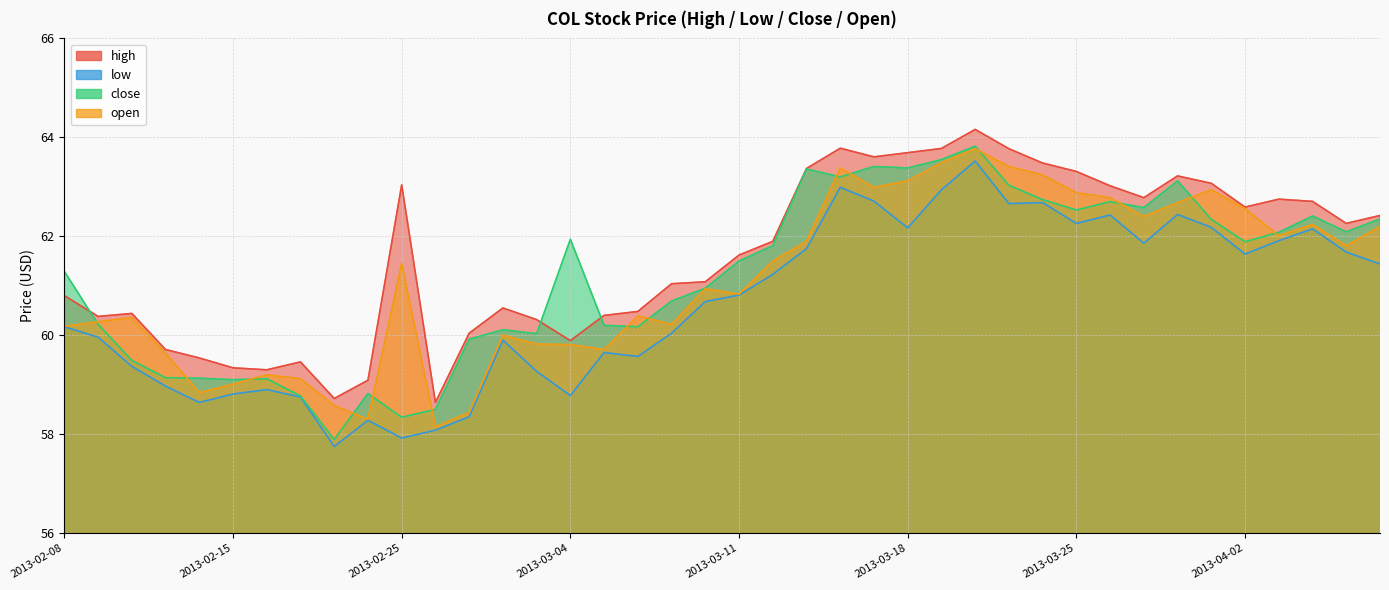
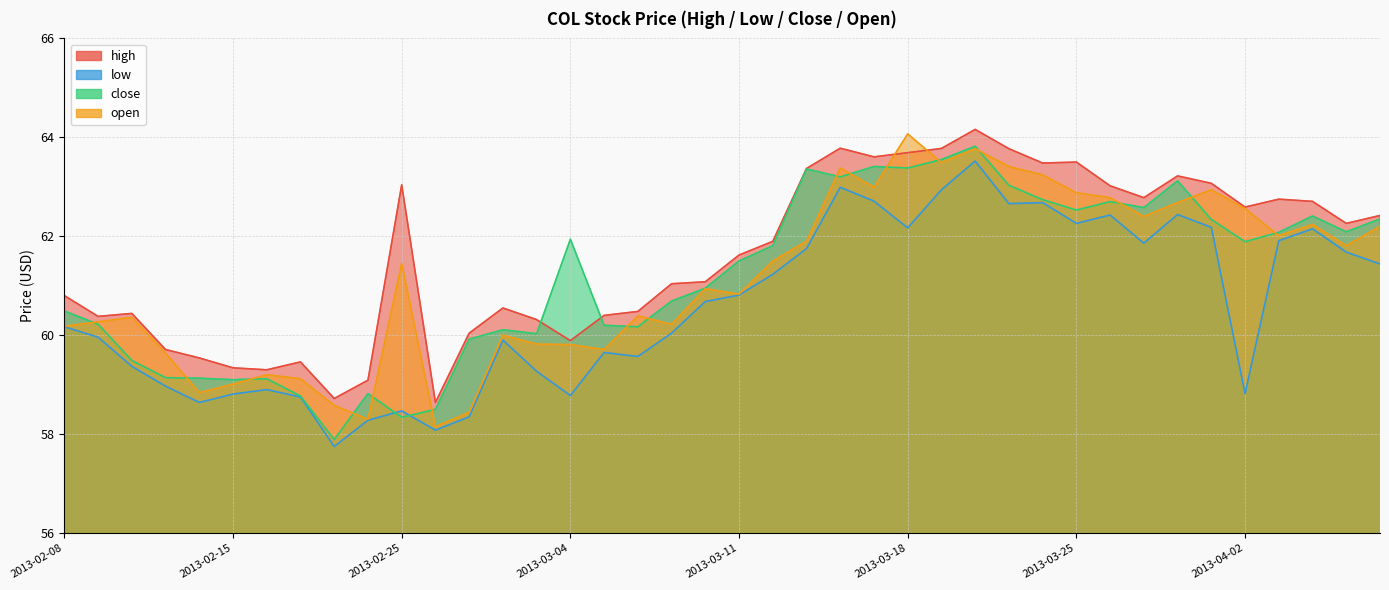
  {
    "high": {
      "2013-02-08": 60.8,
      "2013-02-15": 59.3,
      "2013-02-25": 63.0,
      "2013-03-04": 59.9,
      "2013-03-11": 61.6,
      "2013-03-18": 63.7,
-     "2013-03-25": 63.3
+     "2013-03-25": 63.5
    },
    "low": {
      "2013-02-15": 58.8,
-     "2013-02-25": 57.9,
+     "2013-02-25": 58.5,
      "2013-03-04": 58.8,
      "2013-03-18": 62.2,
      "2013-03-25": 62.3,
-     "2013-04-02": 61.6
+     "2013-04-02": 58.8
    },
    "close": {
-     "2013-02-08": 61.3,
+     "2013-02-08": 60.5,
      "2013-02-15": 59.1,
      "2013-02-25": 58.3,
      "2013-03-04": 61.9,
      "2013-03-11": 61.5,
      "2013-03-18": 63.4,
      "2013-03-25": 62.5,
      "2013-04-02": 61.9
    },
    "open": {
      "2013-02-15": 59.0,
      "2013-02-25": 61.5,
      "2013-03-04": 59.8,
-     "2013-03-18": 63.1,
+     "2013-03-18": 64.1,
      "2013-03-25": 62.9
    }
  }
